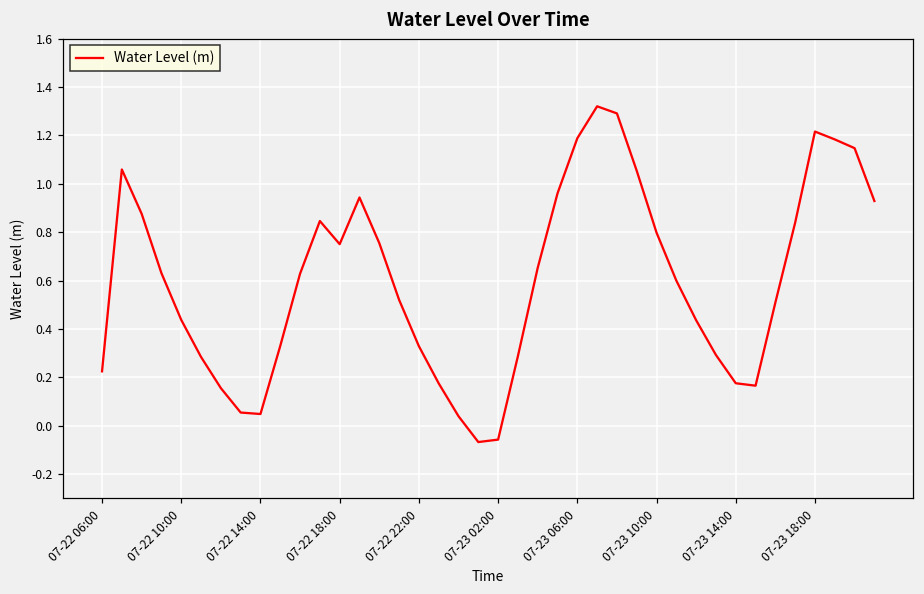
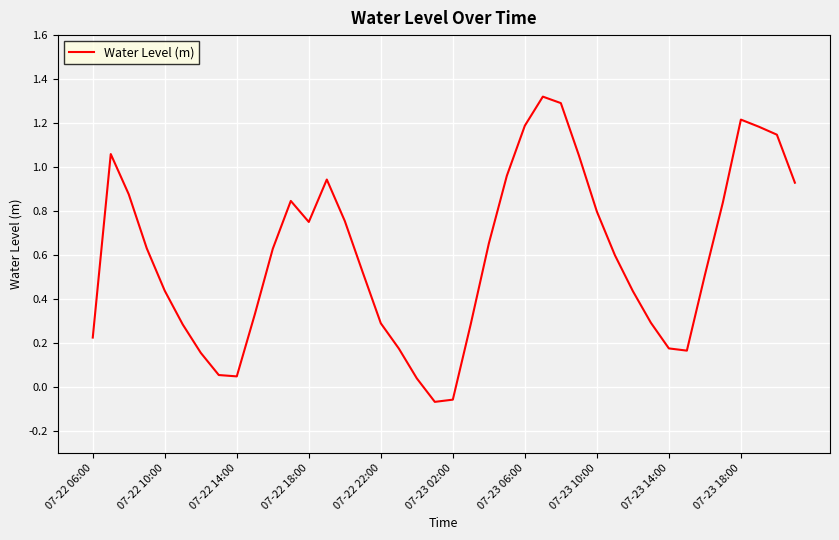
  {
    "07-22 06:00": 0.22,
    "07-22 10:00": 0.44,
    "07-22 14:00": 0.05,
    "07-22 18:00": 0.75,
-   "07-22 22:00": 0.33,
+   "07-22 22:00": 0.29,
    "07-23 02:00": -0.06,
    "07-23 06:00": 1.19,
    "07-23 10:00": 0.80,
    "07-23 14:00": 0.18,
    "07-23 18:00": 1.22
  }
